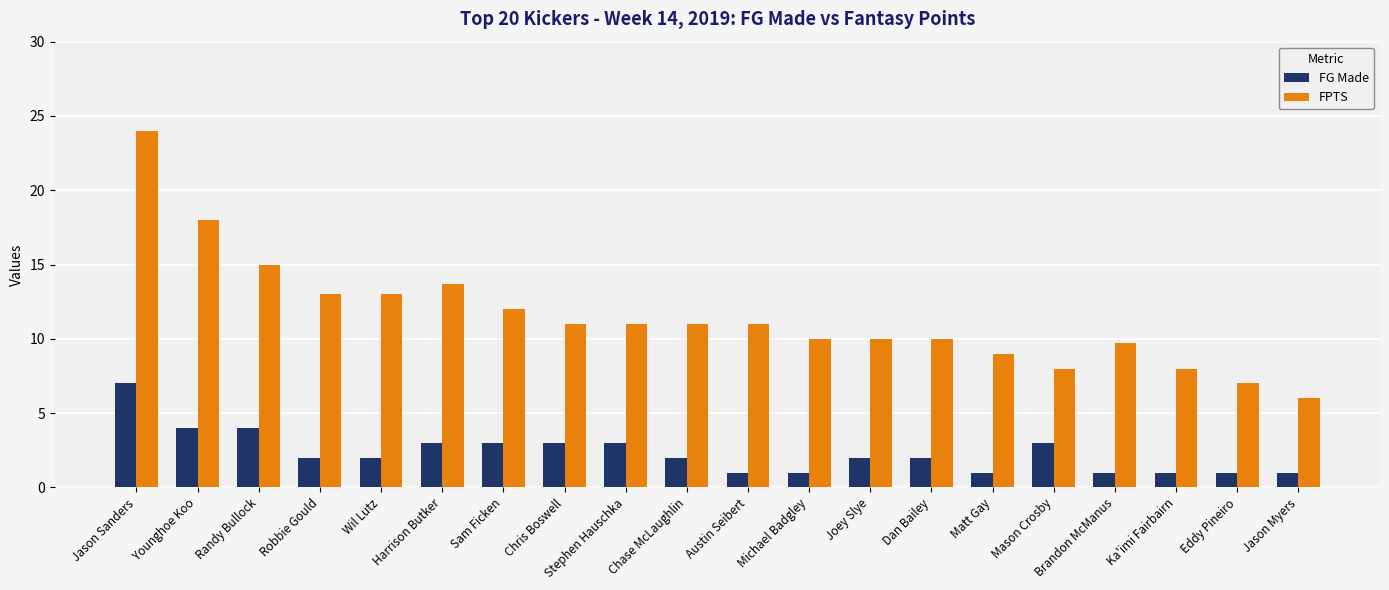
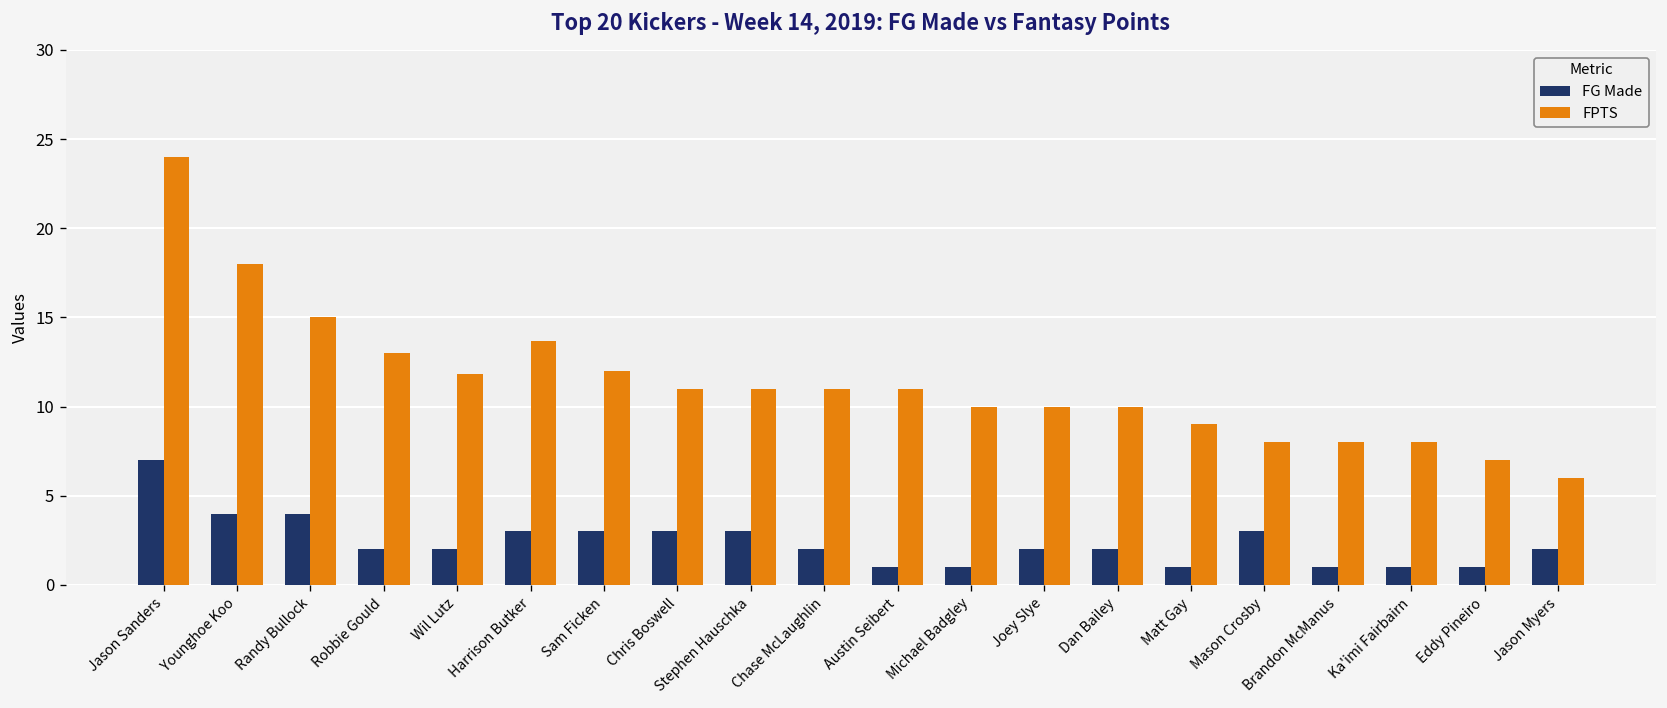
  {
    "FG Made": {
      "Jason Sanders": 7,
      "Younghoe Koo": 4,
      "Randy Bullock": 4,
      "Robbie Gould": 2,
      "Wil Lutz": 2,
      "Harrison Butker": 3,
      "Sam Ficken": 3,
      "Chris Boswell": 3,
      "Stephen Hauschka": 3,
      "Chase McLaughlin": 2,
      "Austin Seibert": 1,
      "Michael Badgley": 1,
      "Joey Slye": 2,
      "Dan Bailey": 2,
      "Matt Gay": 1,
      "Mason Crosby": 3,
      "Brandon McManus": 1,
      "Ka'imi Fairbairn": 1,
      "Eddy Pineiro": 1,
-     "Jason Myers": 1
+     "Jason Myers": 2
    },
    "FPTS": {
      "Jason Sanders": 24.0,
      "Younghoe Koo": 18.0,
      "Randy Bullock": 15.0,
      "Robbie Gould": 13.0,
-     "Wil Lutz": 13.0,
+     "Wil Lutz": 11.8,
      "Harrison Butker": 13.7,
      "Sam Ficken": 12.0,
      "Chris Boswell": 11.0,
      "Stephen Hauschka": 11.0,
      "Chase McLaughlin": 11.0,
      "Austin Seibert": 11.0,
      "Michael Badgley": 10.0,
      "Joey Slye": 10.0,
      "Dan Bailey": 10.0,
      "Matt Gay": 9.0,
      "Mason Crosby": 8.0,
-     "Brandon McManus": 9.7,
+     "Brandon McManus": 8.0,
      "Ka'imi Fairbairn": 8.0,
      "Eddy Pineiro": 7.0,
      "Jason Myers": 6.0
    }
  }
